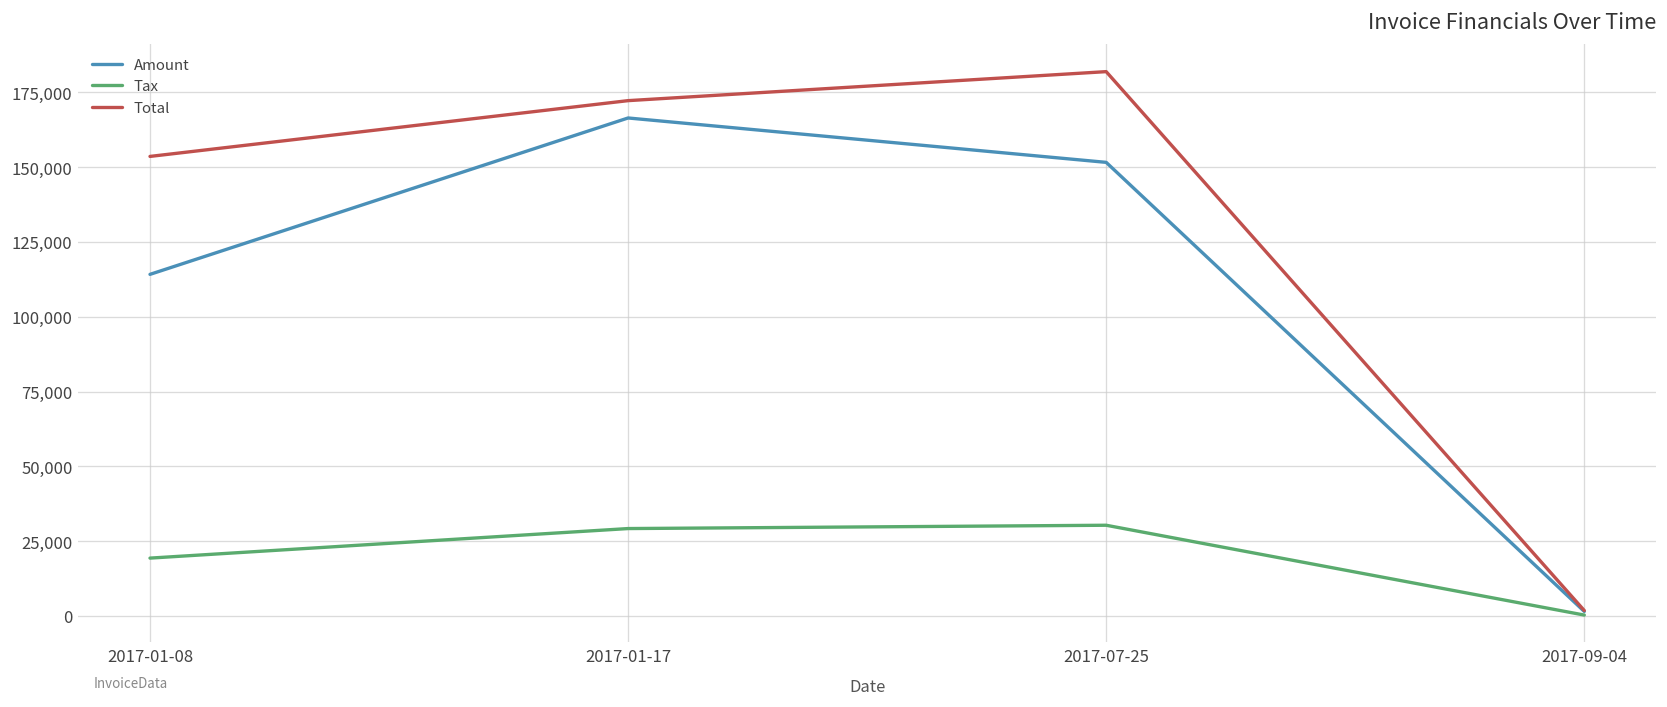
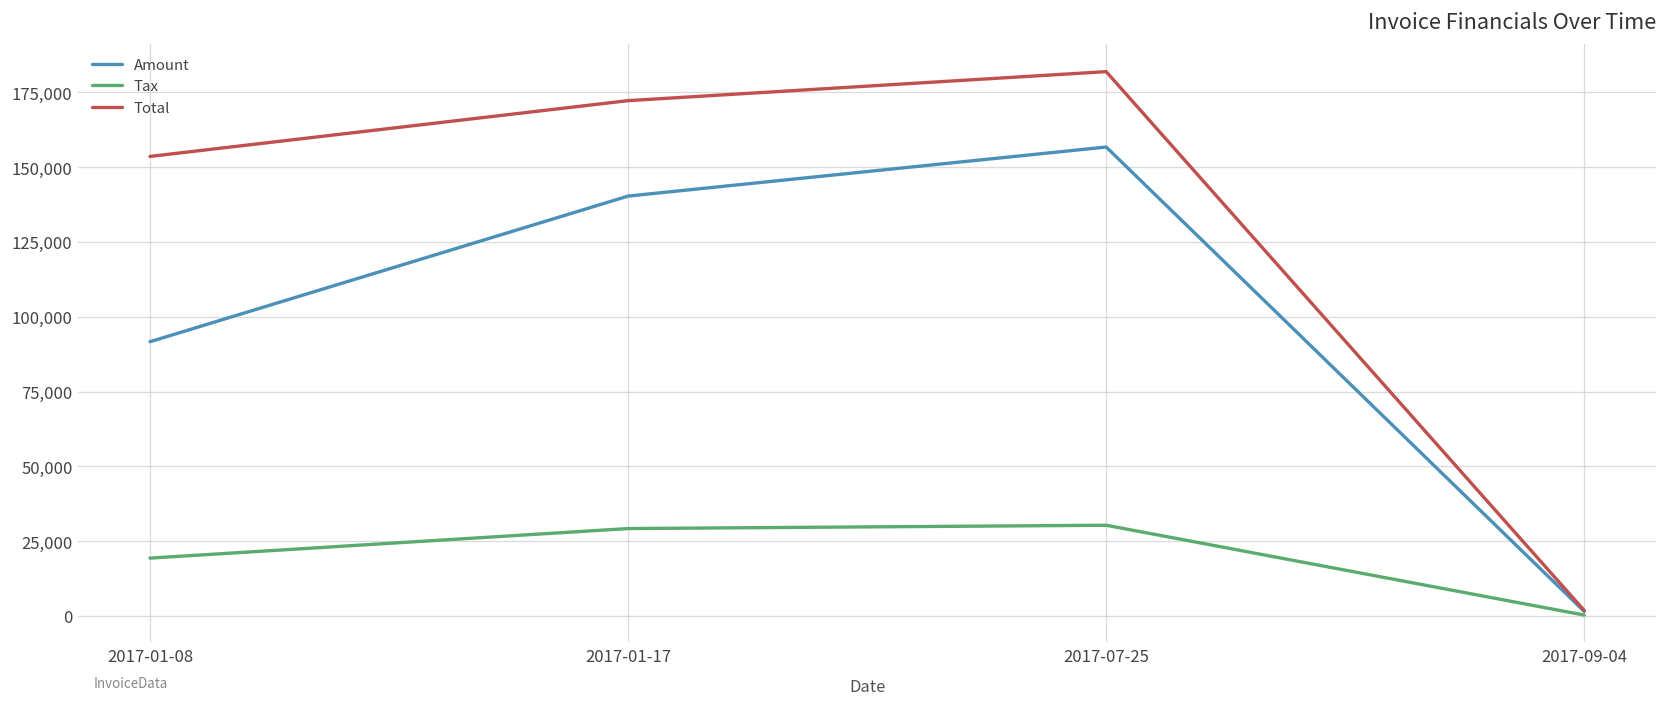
  {
    "Amount": {
-     "2017-01-08": "114,000",
-     "2017-01-17": "166,000",
-     "2017-07-25": "152,000"
+     "2017-01-08": "92,000",
+     "2017-01-17": "140,000",
+     "2017-07-25": "157,000"
    },
    "Tax": {
      "2017-01-08": "19,000",
      "2017-01-17": "29,000",
      "2017-07-25": "30,000",
      "2017-09-04": "0"
    },
    "Total": {
      "2017-01-08": "154,000",
      "2017-01-17": "172,000",
      "2017-07-25": "182,000"
    }
  }
